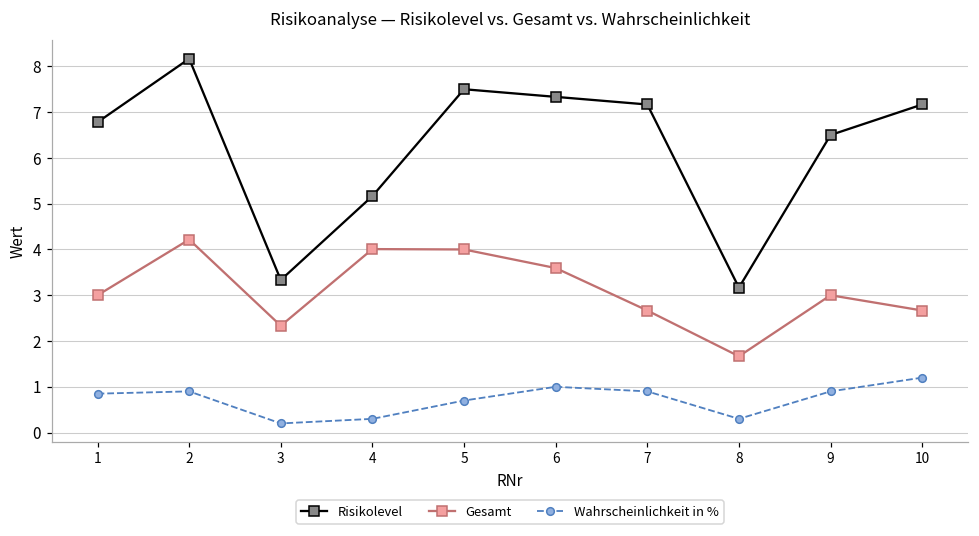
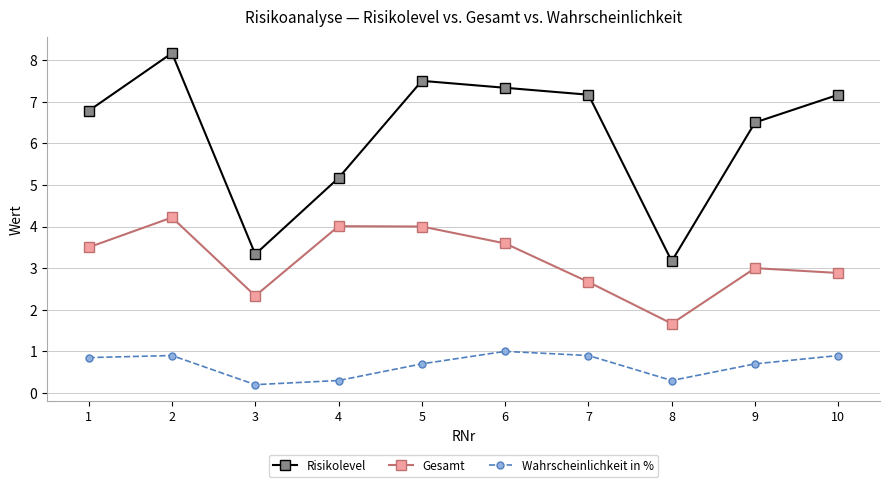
  {
    "Risikolevel": {
      "1": 6.8,
      "2": 8.2,
      "3": 3.3,
      "4": 5.2,
      "5": 7.5,
      "6": 7.3,
      "7": 7.2,
      "8": 3.2,
      "9": 6.5,
      "10": 7.2
    },
    "Gesamt": {
-     "1": 3.0,
+     "1": 3.5,
      "2": 4.2,
      "3": 2.3,
      "4": 4.0,
      "5": 4.0,
      "6": 3.6,
      "7": 2.7,
      "8": 1.7,
      "9": 3.0,
-     "10": 2.7
+     "10": 2.9
    },
    "Wahrscheinlichkeit in %": {
      "1": 0.9,
      "2": 0.9,
      "3": 0.2,
      "4": 0.3,
      "5": 0.7,
      "6": 1.0,
      "7": 0.9,
      "8": 0.3,
-     "9": 0.9,
-     "10": 1.2
+     "9": 0.7,
+     "10": 0.9
    }
  }
